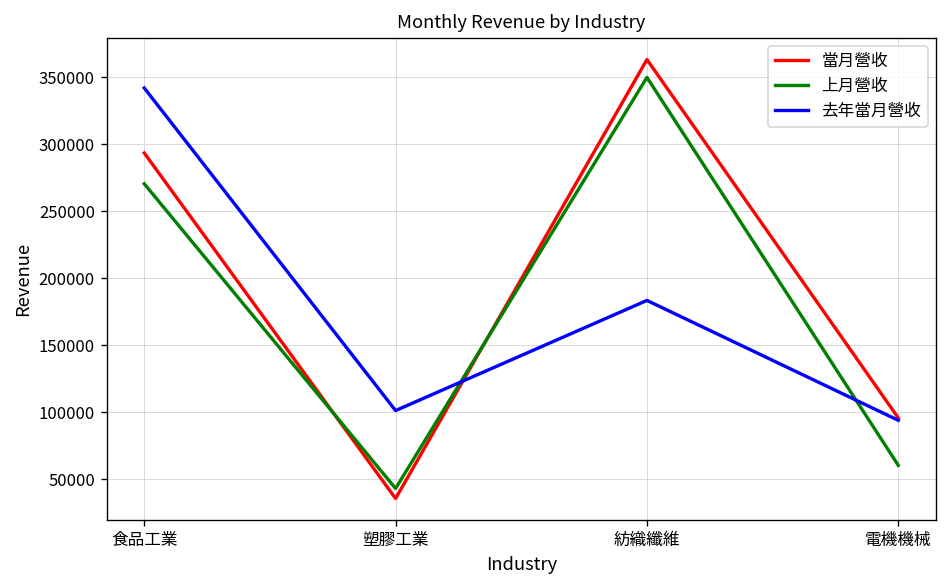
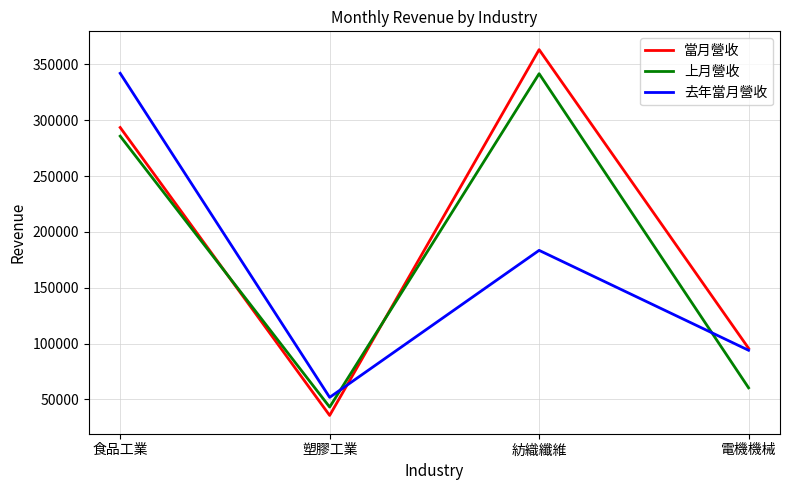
  {
    "當月營收": {
      "食品工業": 294000,
      "塑膠工業": 36000,
      "紡織纖維": 363000
    },
    "上月營收": {
-     "食品工業": 271000,
+     "食品工業": 286000,
      "塑膠工業": 43000,
-     "紡織纖維": 350000,
+     "紡織纖維": 342000,
      "電機機械": 60000
    },
    "去年當月營收": {
      "食品工業": 342000,
-     "塑膠工業": 101000,
+     "塑膠工業": 52000,
      "紡織纖維": 183000
    }
  }
